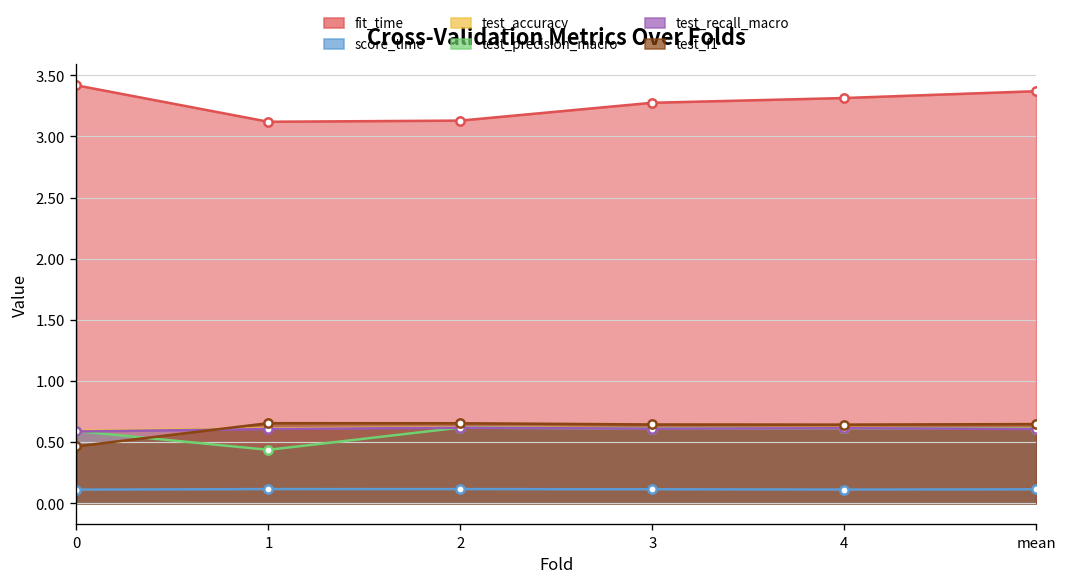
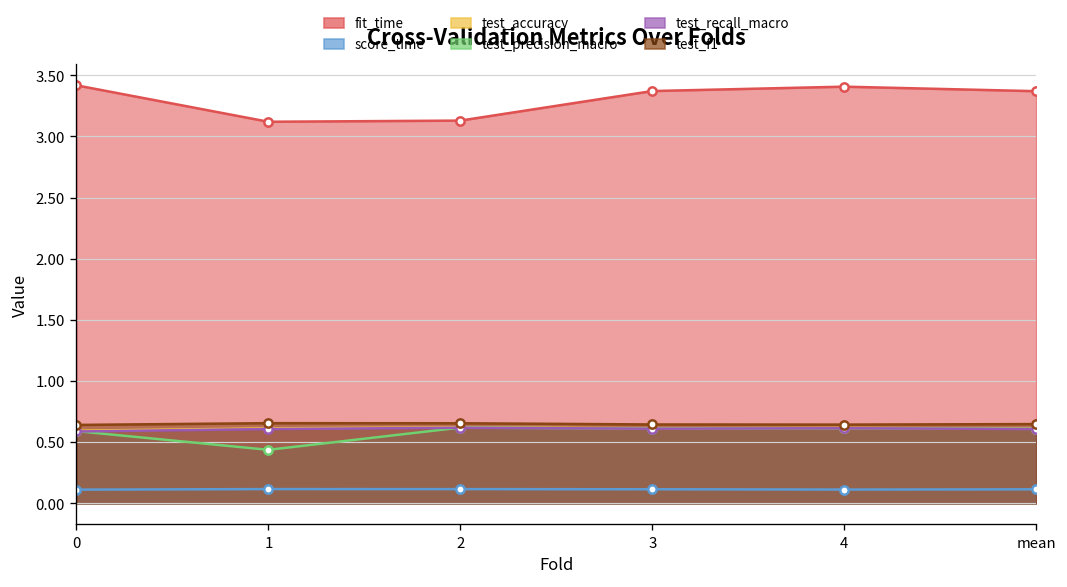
  {
    "fit_time": {
      "0": 3.42,
      "1": 3.12,
      "2": 3.13,
-     "3": 3.28,
-     "4": 3.31,
+     "3": 3.37,
+     "4": 3.41,
      "mean": 3.37
    },
    "score_time": {
      "0": 0.11,
      "1": 0.12,
      "2": 0.12,
      "3": 0.12,
      "4": 0.11,
      "mean": 0.11
    },
    "test_precision_macro": {
      "1": 0.44
    },
    "test_f1": {
-     "0": 0.47,
+     "0": 0.64,
      "1": 0.66,
      "2": 0.66,
      "3": 0.65,
      "4": 0.64,
      "mean": 0.65
    }
  }
